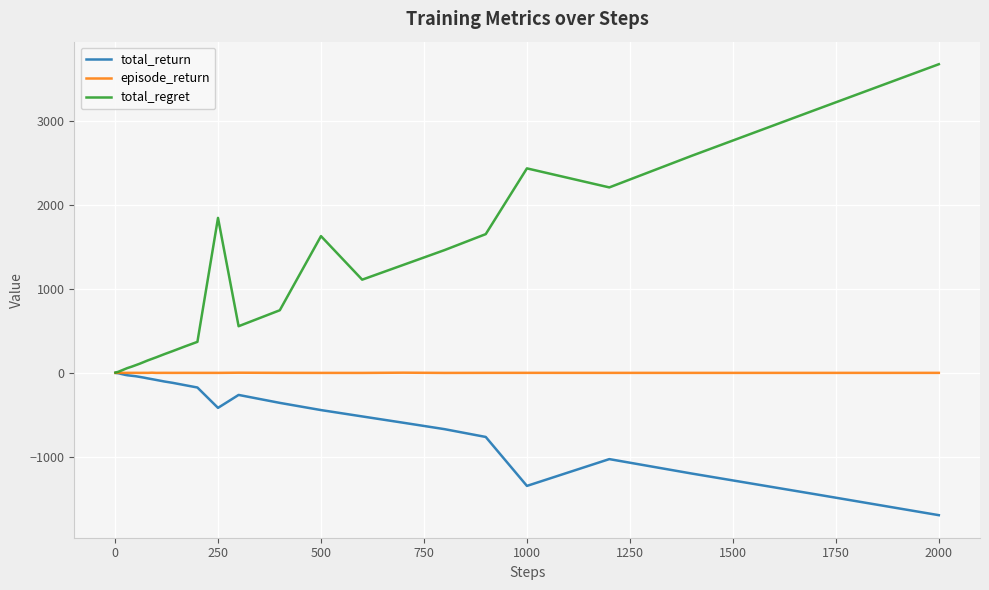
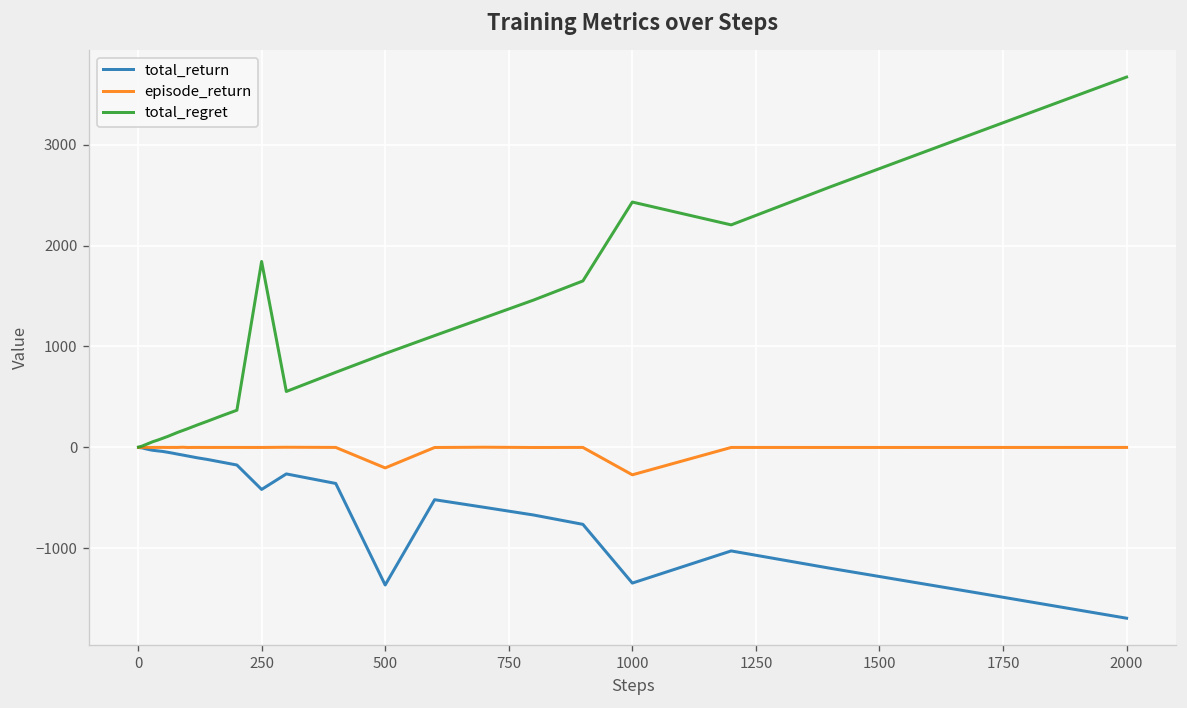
  {
    "total_return": {
      "250": -400,
-     "500": -400,
+     "500": -1400,
      "1000": -1300,
      "2000": -1700
    },
    "episode_return": {
      "250": 0,
-     "500": 0,
-     "1000": 0,
+     "500": -200,
+     "1000": -300,
      "2000": 0
    },
    "total_regret": {
      "250": 1800,
-     "500": 1600,
+     "500": 900,
      "1000": 2400,
      "2000": 3700
    }
  }
